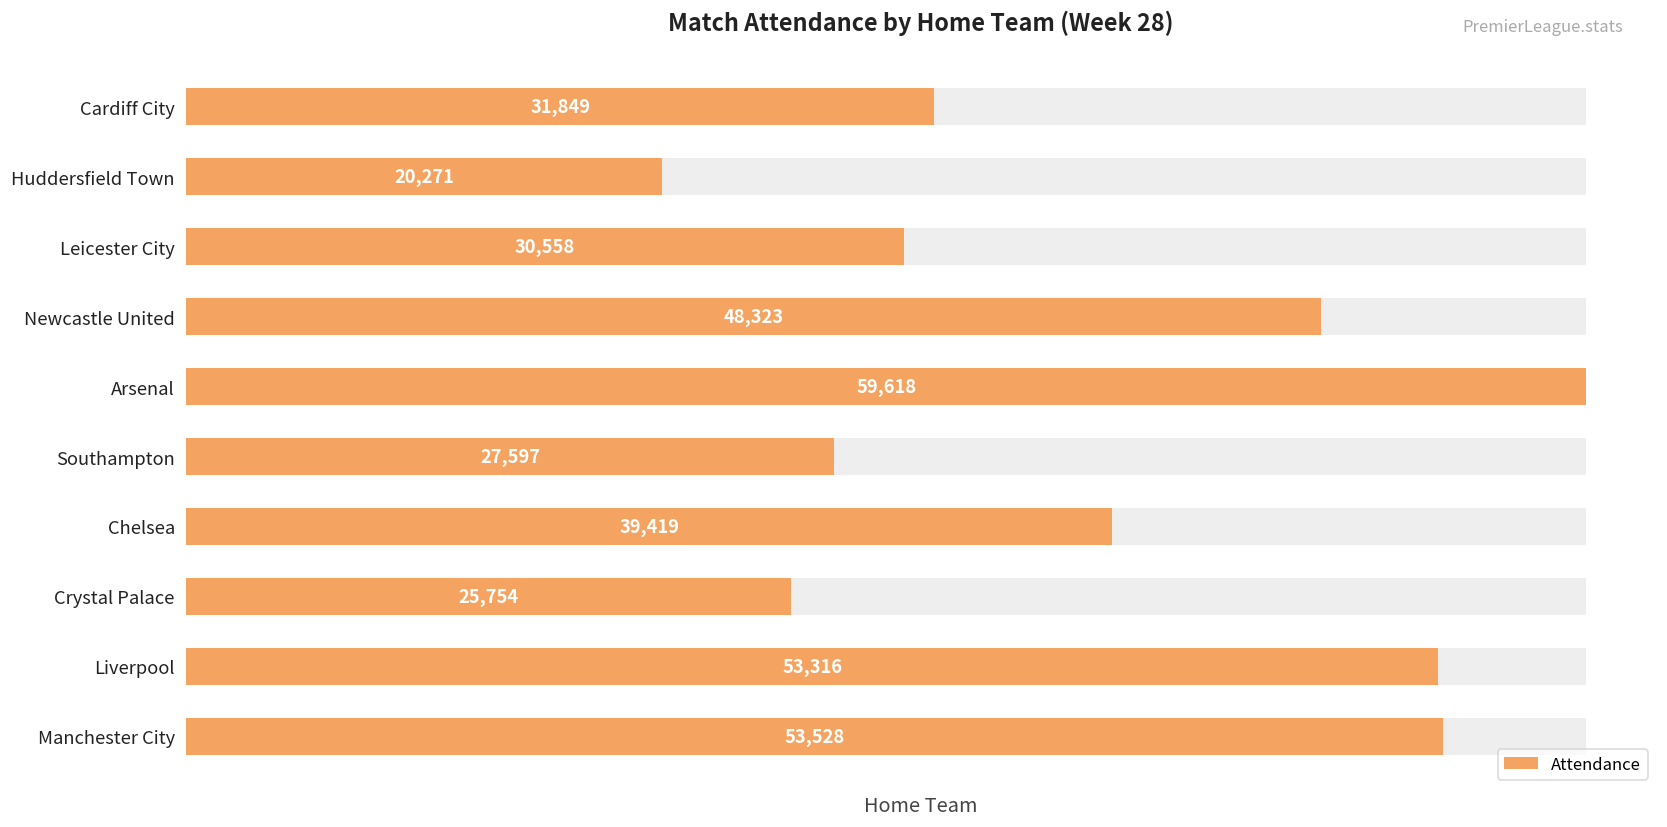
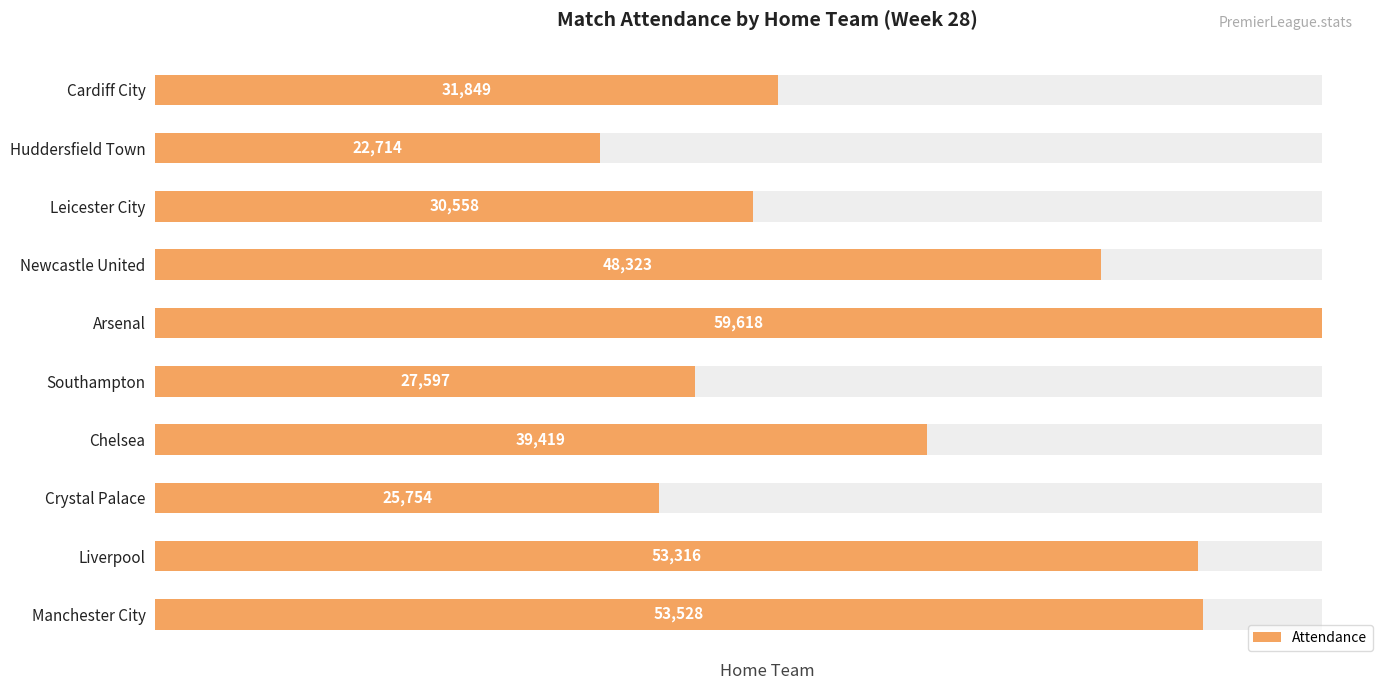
  {
    "Attendance": {
-     "Huddersfield Town": "20,271",
+     "Huddersfield Town": "22,714",
      "Arsenal": "59,618"
    }
  }
